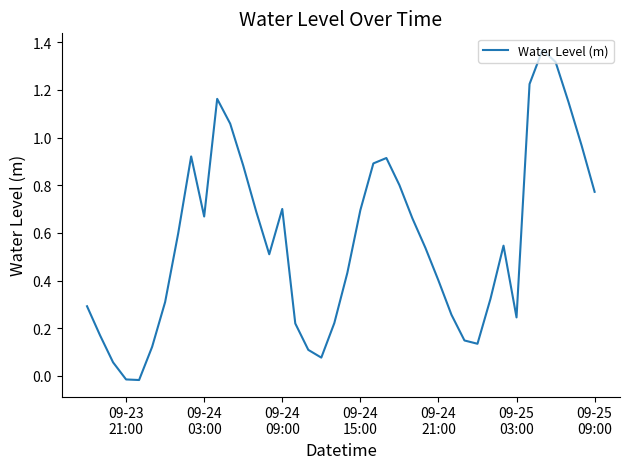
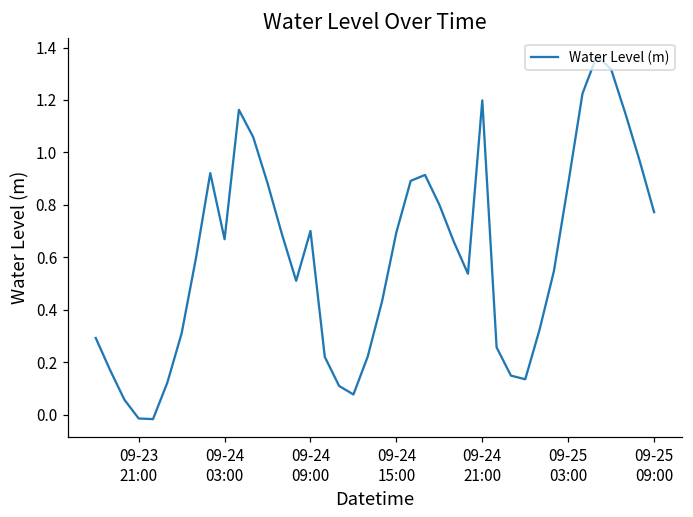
  {
    "09-23 21:00": -0.01,
    "09-24 03:00": 0.67,
    "09-24 09:00": 0.70,
    "09-24 15:00": 0.70,
-   "09-24 21:00": 0.40,
-   "09-25 03:00": 0.25,
+   "09-24 21:00": 1.20,
+   "09-25 03:00": 0.88,
    "09-25 09:00": 0.77
  }
